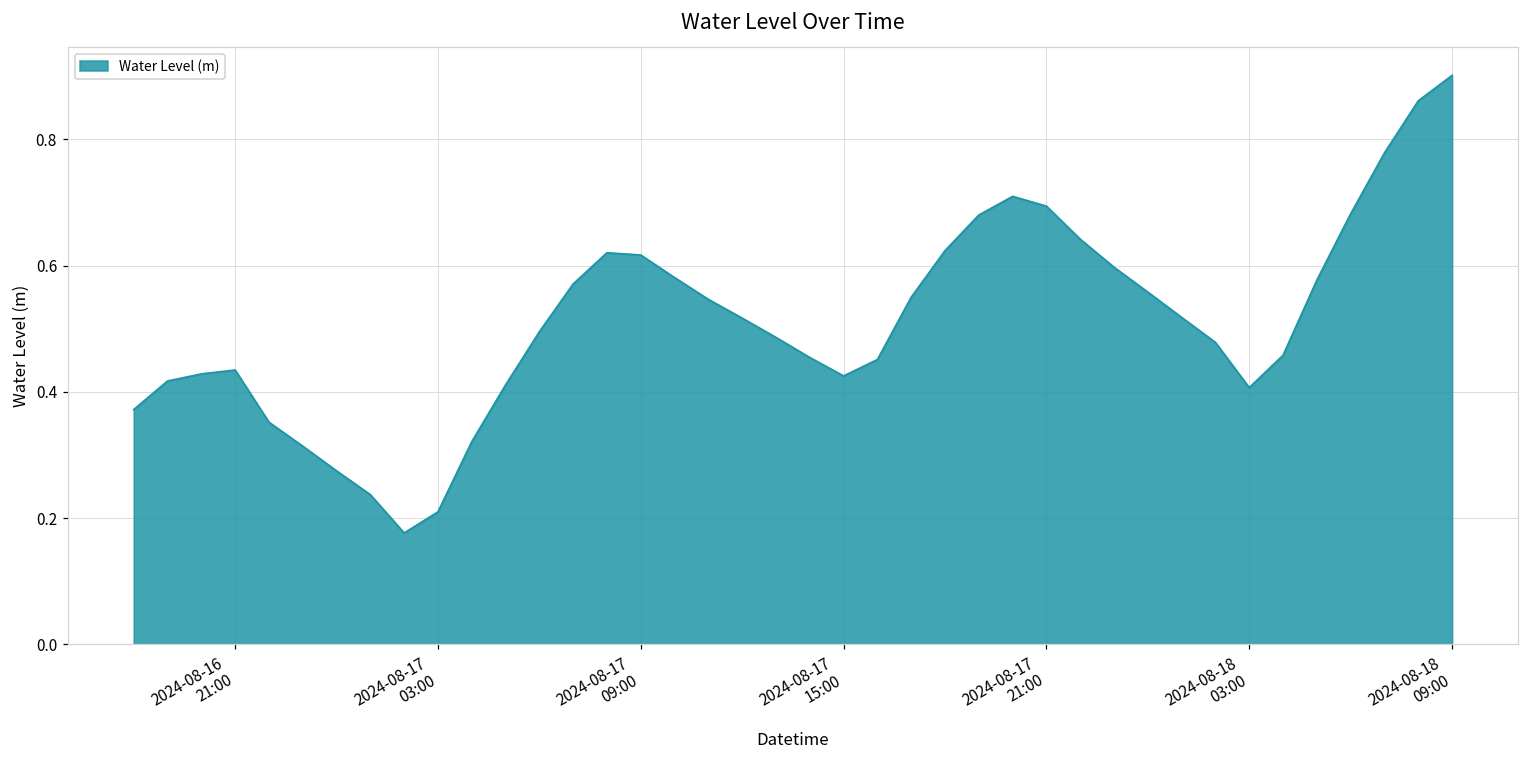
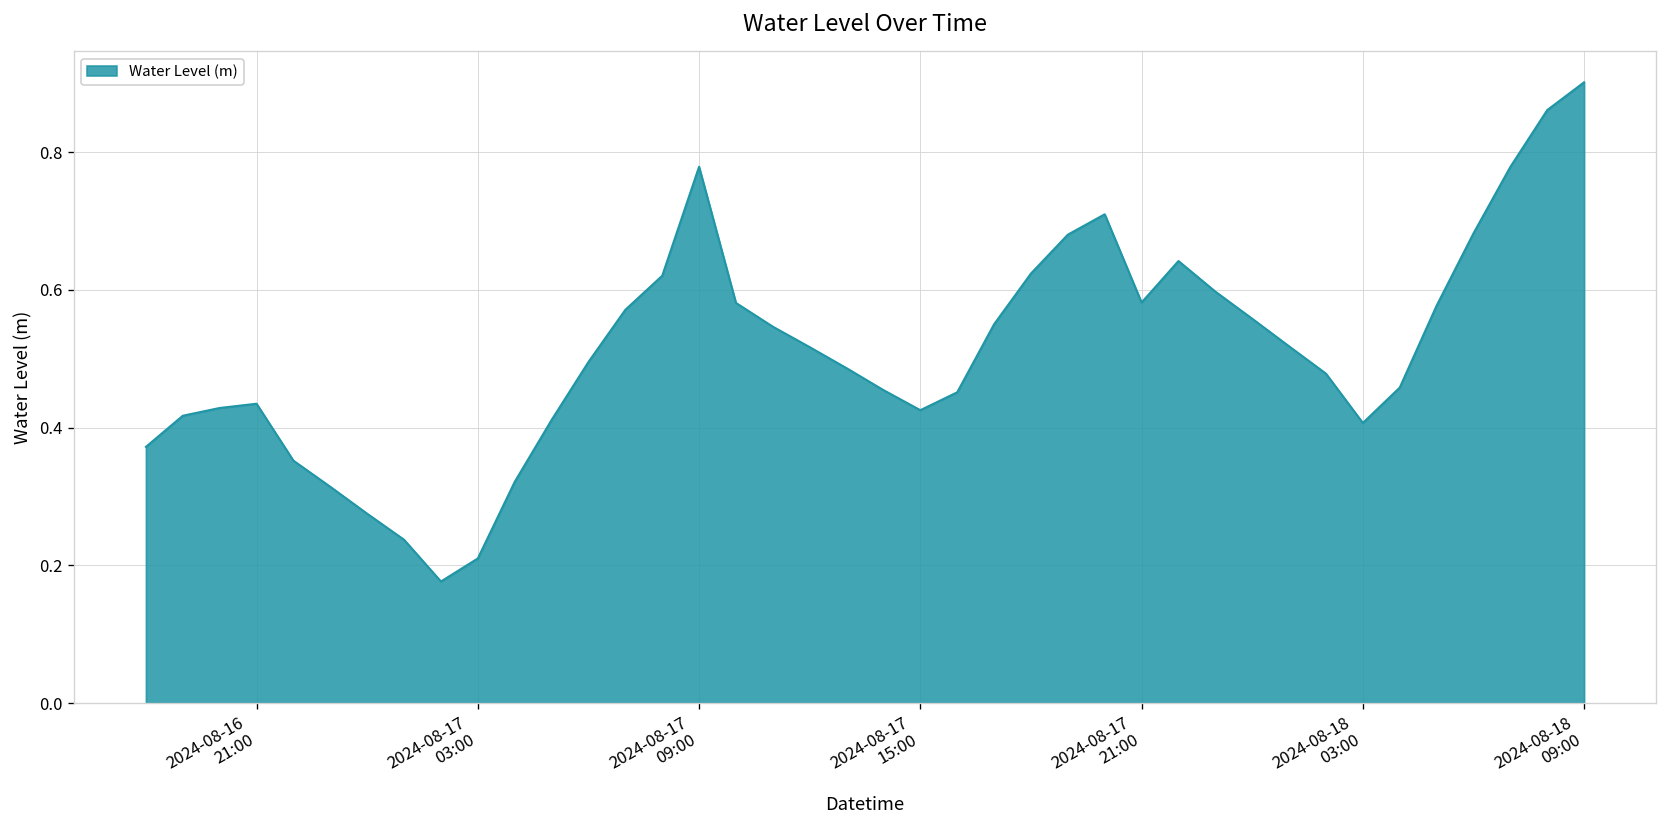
  {
    "2024-08-16 21:00": 0.43,
    "2024-08-17 03:00": 0.21,
-   "2024-08-17 09:00": 0.62,
+   "2024-08-17 09:00": 0.78,
    "2024-08-17 15:00": 0.43,
-   "2024-08-17 21:00": 0.69,
+   "2024-08-17 21:00": 0.58,
    "2024-08-18 03:00": 0.41,
    "2024-08-18 09:00": 0.90
  }
